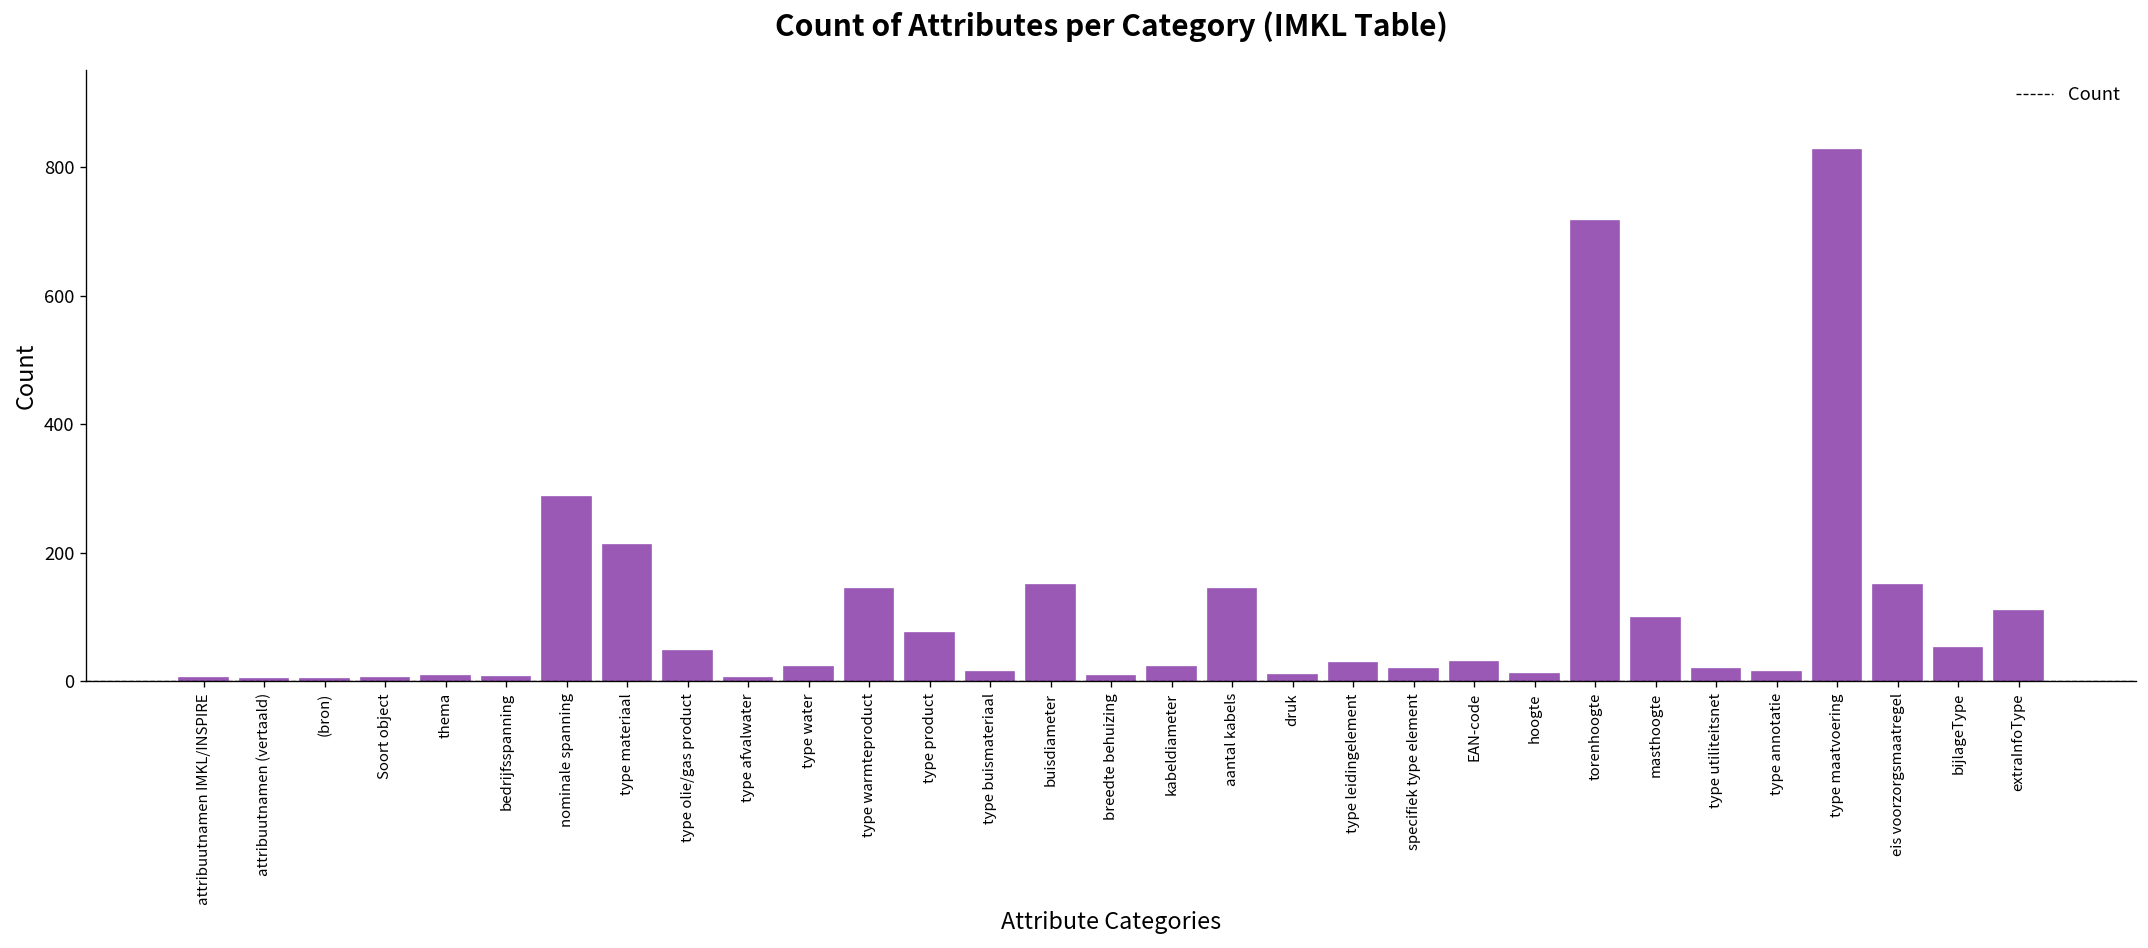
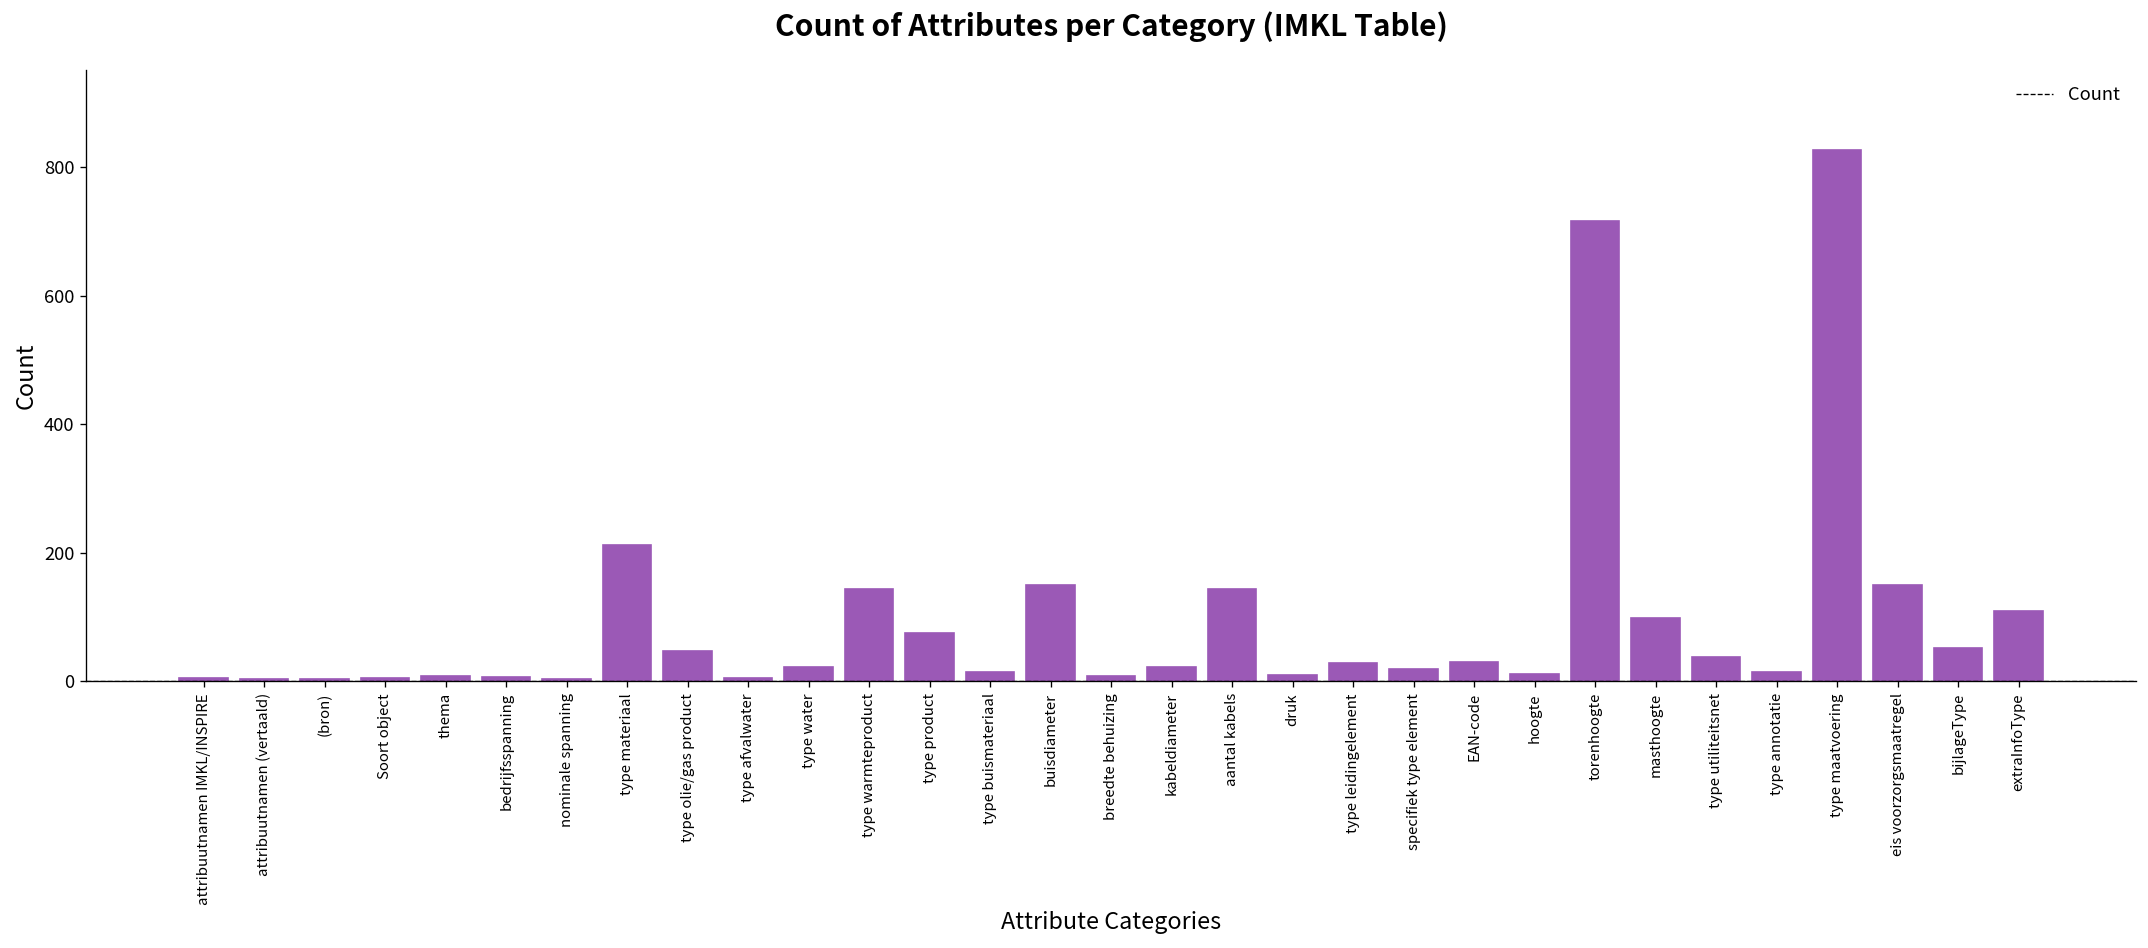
  {
    "attribuutnamen IMKL/INSPIRE": 10,
    "Soort object": 10,
    "thema": 10,
    "bedrijfsspanning": 10,
-   "nominale spanning": 290,
+   "nominale spanning": 0,
    "type materiaal": 210,
    "type olie/gas product": 50,
    "type afvalwater": 10,
    "type water": 20,
    "type warmteproduct": 140,
    "type product": 80,
    "type buismateriaal": 20,
    "buisdiameter": 150,
    "breedte behuizing": 10,
    "kabeldiameter": 20,
    "aantal kabels": 140,
    "druk": 10,
    "type leidingelement": 30,
    "specifiek type element": 20,
    "EAN-code": 30,
    "hoogte": 10,
    "torenhoogte": 720,
    "masthoogte": 100,
-   "type utiliteitsnet": 20,
+   "type utiliteitsnet": 40,
    "type annotatie": 20,
    "type maatvoering": 830,
    "eis voorzorgsmaatregel": 150,
    "bijlageType": 50,
    "extraInfoType": 110
  }
